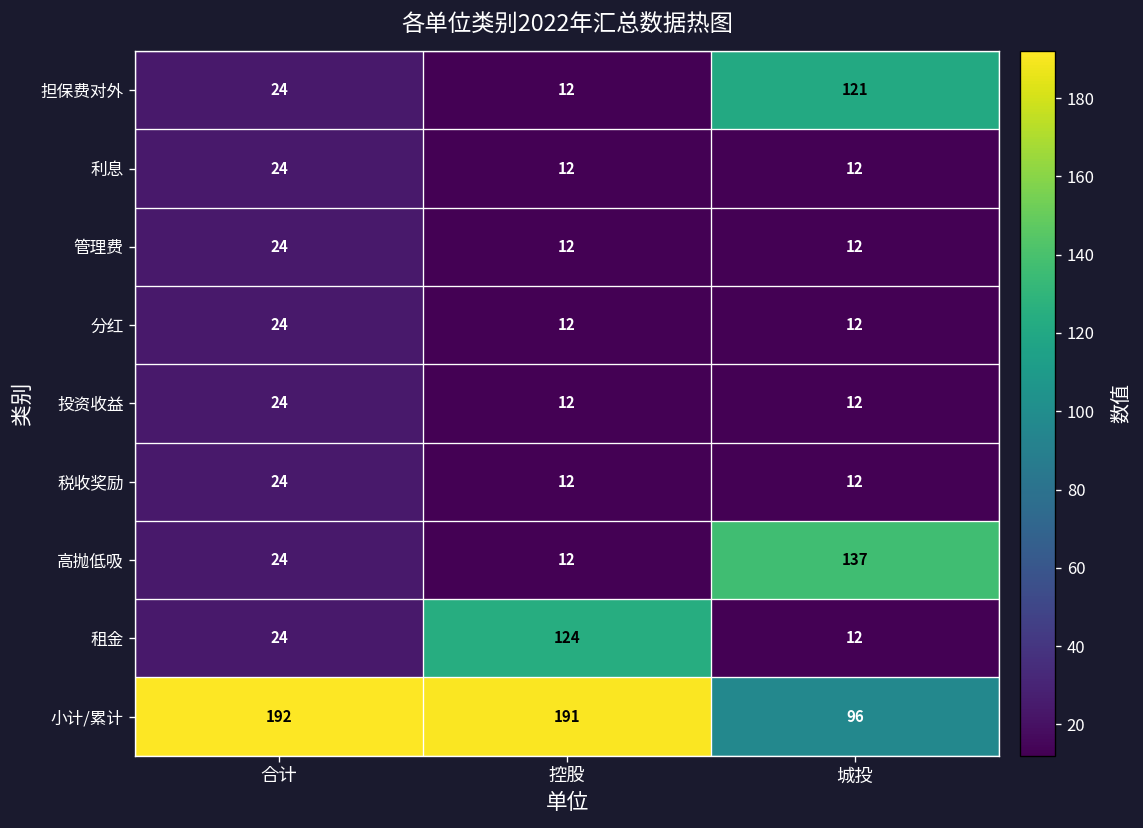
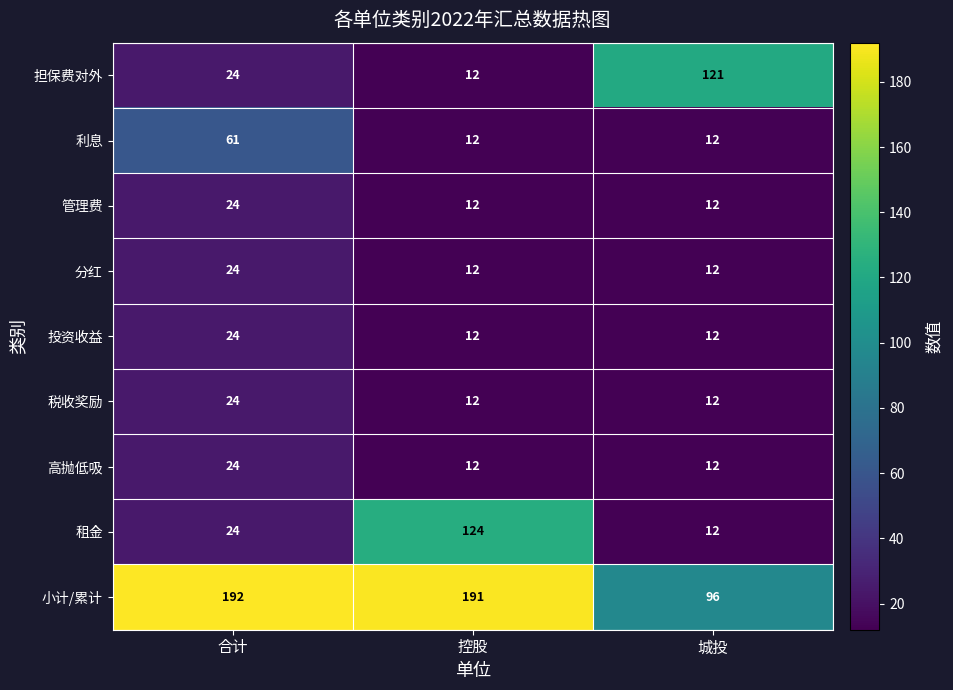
  {
    "担保费对外": {
      "合计": 24,
      "控股": 12,
      "城投": 121
    },
    "利息": {
-     "合计": 24,
+     "合计": 61,
      "控股": 12,
      "城投": 12
    },
    "管理费": {
      "合计": 24,
      "控股": 12,
      "城投": 12
    },
    "分红": {
      "合计": 24,
      "控股": 12,
      "城投": 12
    },
    "投资收益": {
      "合计": 24,
      "控股": 12,
      "城投": 12
    },
    "税收奖励": {
      "合计": 24,
      "控股": 12,
      "城投": 12
    },
    "高抛低吸": {
      "合计": 24,
      "控股": 12,
-     "城投": 137
+     "城投": 12
    },
    "租金": {
      "合计": 24,
      "控股": 124,
      "城投": 12
    },
    "小计/累计": {
      "合计": 192,
      "控股": 191,
      "城投": 96
    }
  }
